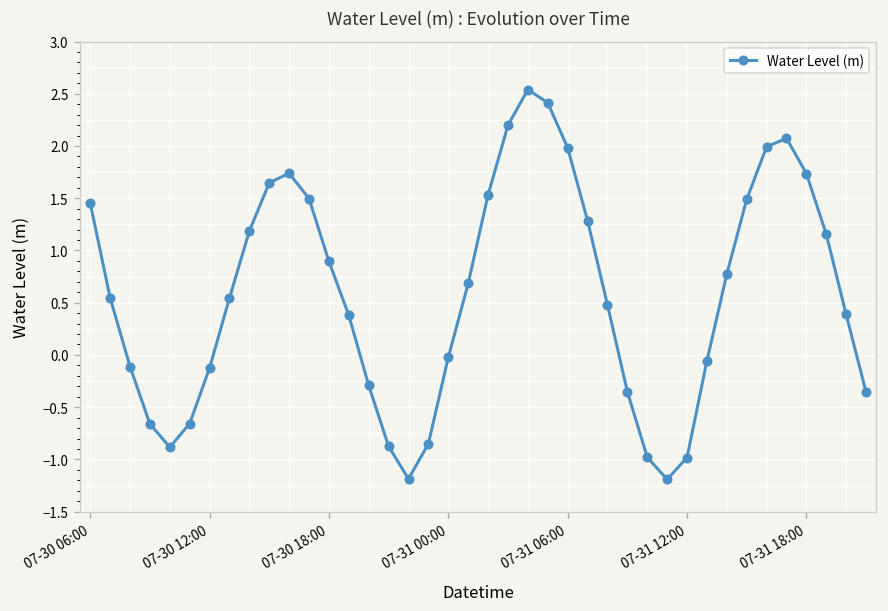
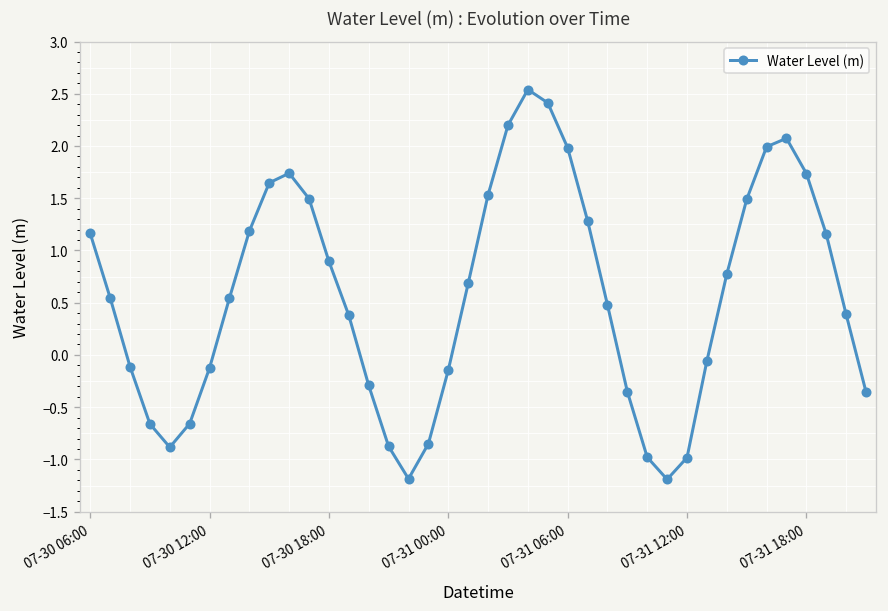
  {
-   "07-30 06:00": 1.5,
+   "07-30 06:00": 1.2,
    "07-30 12:00": -0.1,
    "07-30 18:00": 0.9,
-   "07-31 00:00": 0.0,
+   "07-31 00:00": -0.1,
    "07-31 06:00": 2.0,
    "07-31 12:00": -1.0,
    "07-31 18:00": 1.7
  }
